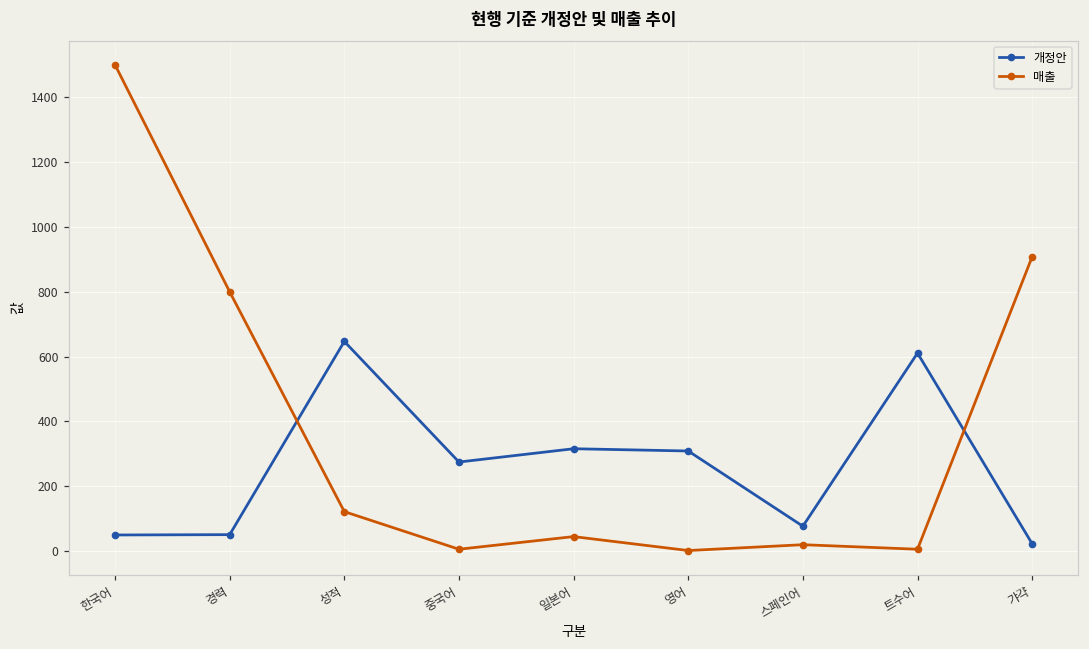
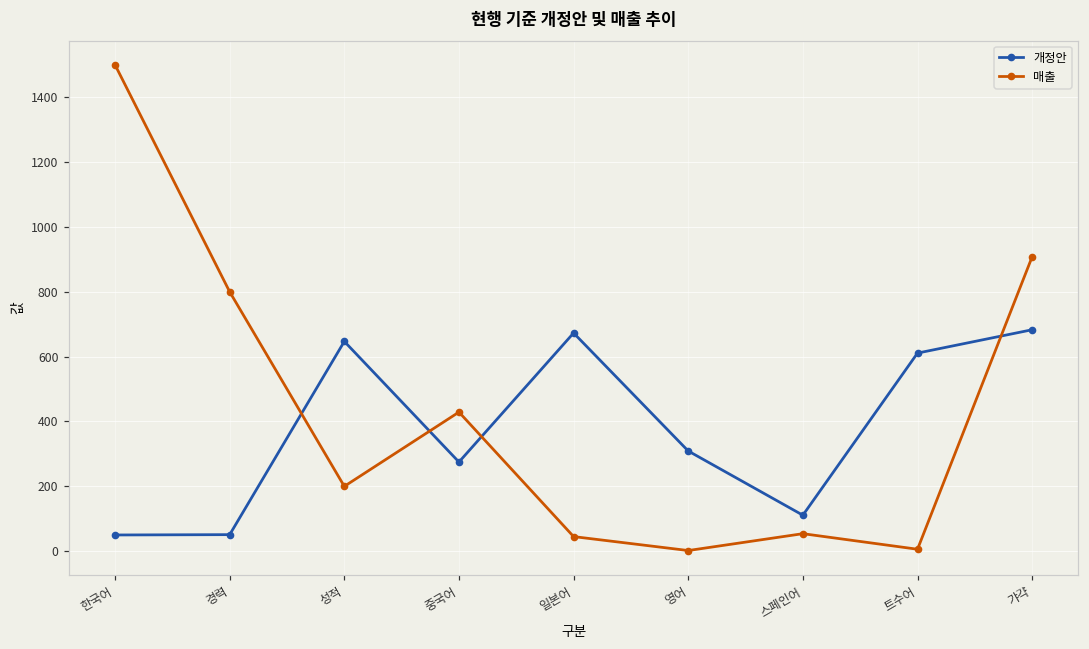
  {
    "개정안": {
      "한국어": 50,
      "경력": 50,
      "성적": 650,
      "중국어": 280,
-     "일본어": 320,
+     "일본어": 670,
      "영어": 310,
-     "스페인어": 80,
+     "스페인어": 110,
      "트수어": 610,
-     "갸갹": 20
+     "갸갹": 680
    },
    "매출": {
      "한국어": 1500,
      "경력": 800,
-     "성적": 120,
-     "중국어": 10,
+     "성적": 200,
+     "중국어": 430,
      "일본어": 50,
      "영어": 0,
-     "스페인어": 20,
+     "스페인어": 50,
      "트수어": 10,
      "갸갹": 910
    }
  }
